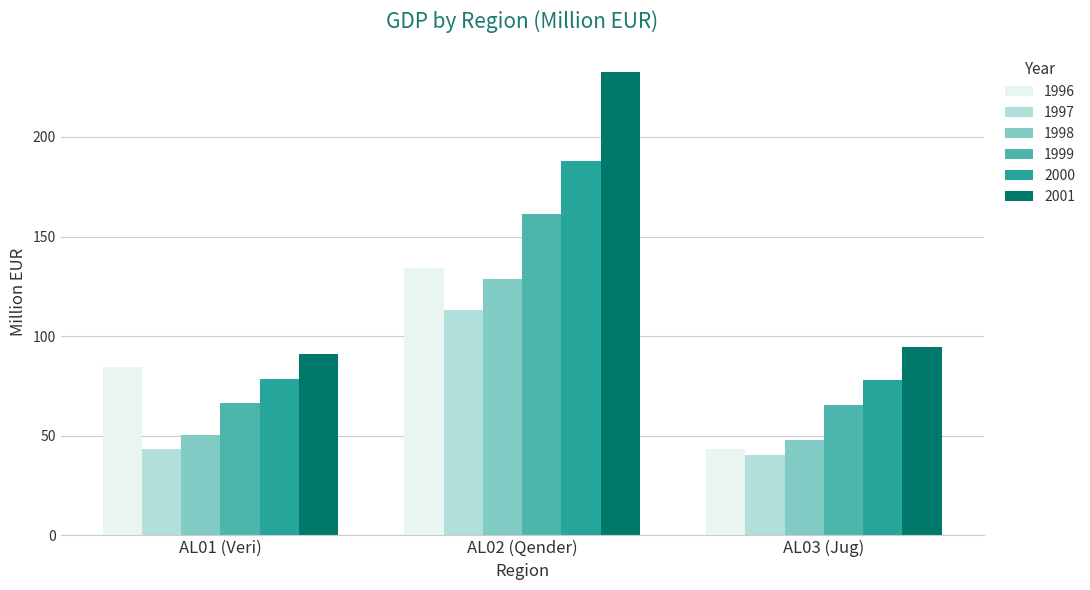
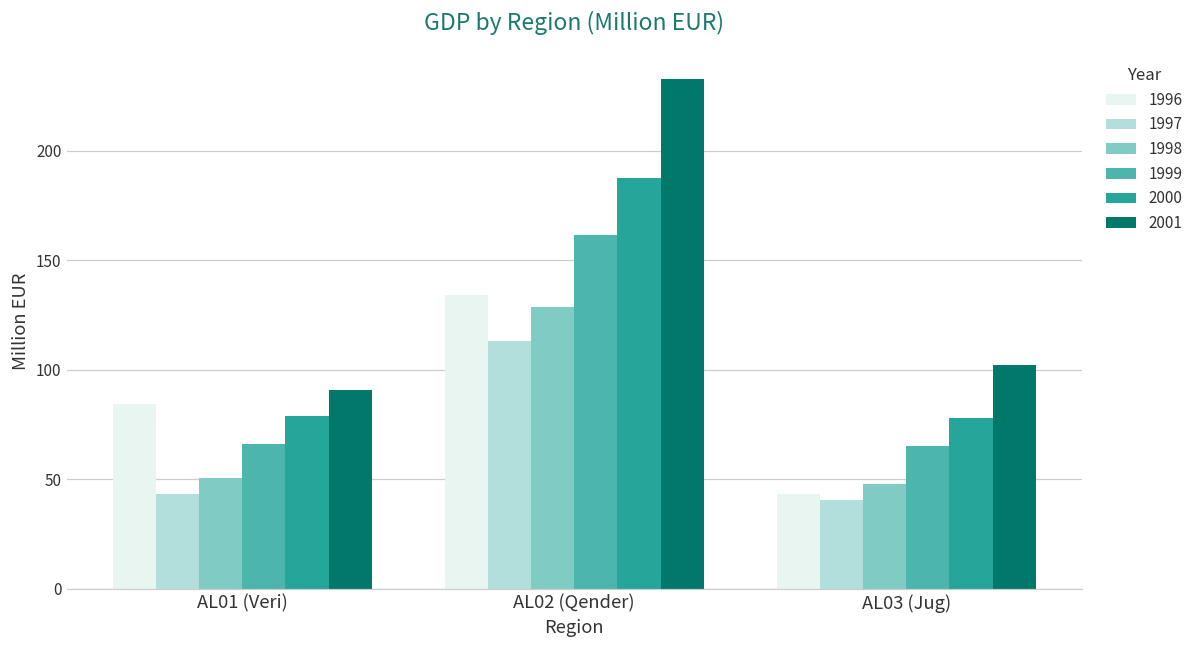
  {
    "1996": {
      "AL01 (Veri)": 84,
      "AL02 (Qender)": 134,
      "AL03 (Jug)": 43
    },
    "2001": {
      "AL01 (Veri)": 91,
      "AL02 (Qender)": 233,
-     "AL03 (Jug)": 94
+     "AL03 (Jug)": 102
    }
  }
